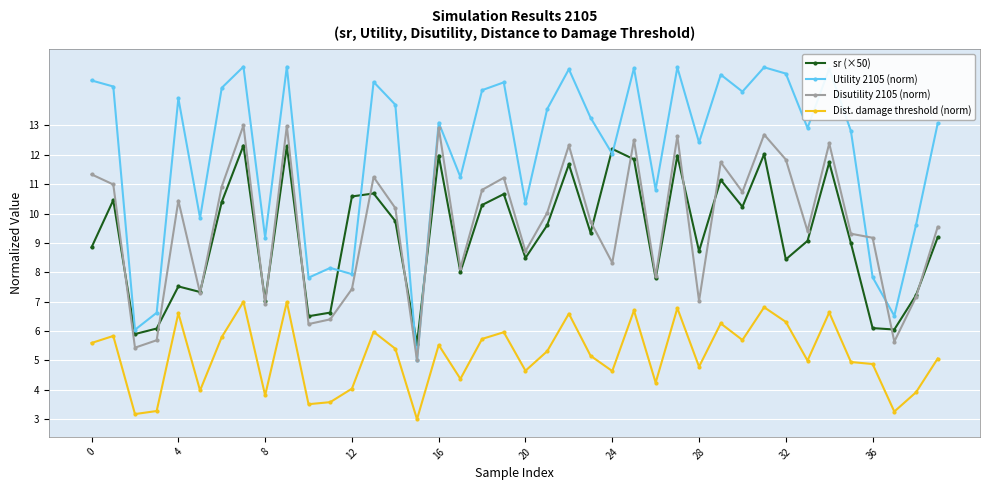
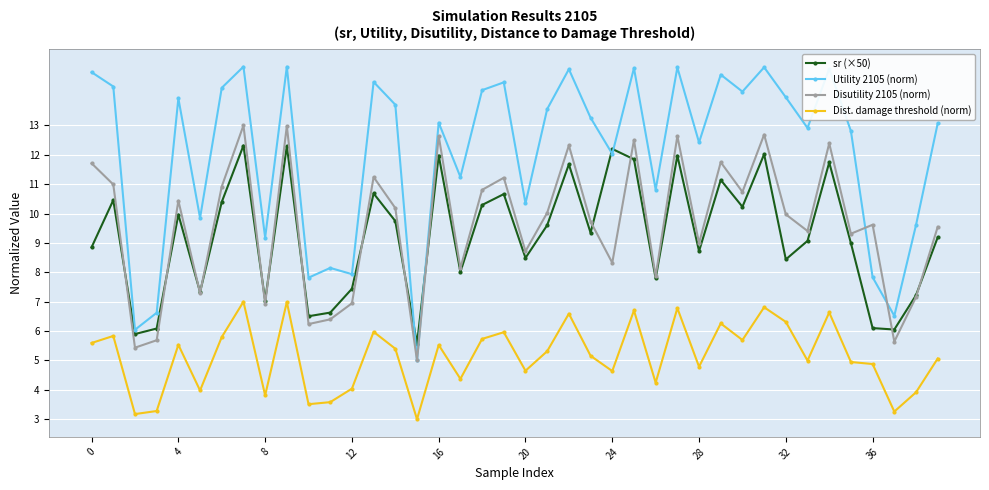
  {
    "sr (×50)": {
      "0": 8.9,
-     "4": 7.5,
+     "4": 10.0,
      "8": 7.0,
-     "12": 10.6,
+     "12": 7.4,
      "16": 12.0,
      "20": 8.5,
      "24": 12.2,
      "28": 8.7,
      "32": 8.4,
      "36": 6.1
    },
    "Utility 2105 (norm)": {
-     "0": 14.5,
+     "0": 14.8,
      "4": 13.9,
      "8": 9.2,
      "12": 7.9,
      "16": 13.1,
      "20": 10.3,
      "24": 12.0,
      "28": 12.4,
-     "32": 14.8,
+     "32": 14.0,
      "36": 7.8
    },
    "Disutility 2105 (norm)": {
-     "0": 11.3,
+     "0": 11.7,
      "4": 10.4,
      "8": 6.9,
-     "12": 7.4,
-     "16": 12.9,
+     "12": 6.9,
+     "16": 12.6,
      "20": 8.7,
      "24": 8.3,
-     "28": 7.0,
-     "32": 11.8,
-     "36": 9.2
+     "28": 9.0,
+     "32": 10.0,
+     "36": 9.6
    },
    "Dist. damage threshold (norm)": {
      "0": 5.6,
-     "4": 6.6,
+     "4": 5.5,
      "8": 3.8,
      "12": 4.0,
      "16": 5.5,
      "20": 4.7,
      "24": 4.6,
      "28": 4.8,
      "32": 6.3,
      "36": 4.9
    }
  }
